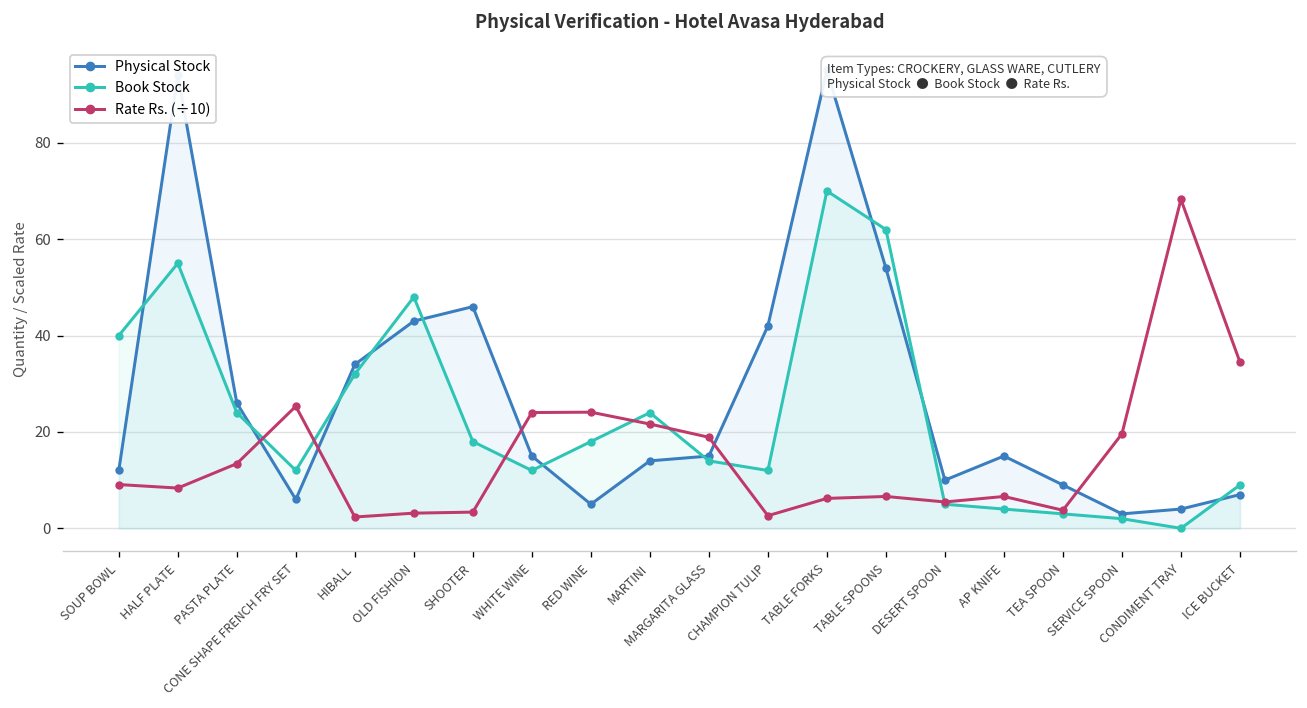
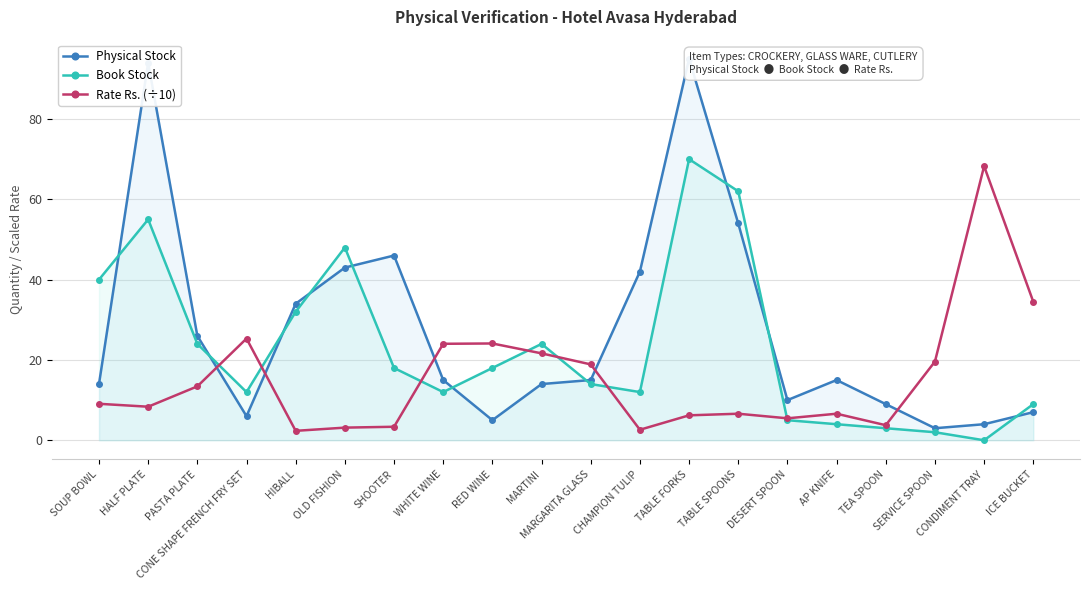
  {
    "Physical Stock": {
-     "SOUP BOWL": 12,
+     "SOUP BOWL": 14,
      "PASTA PLATE": 26,
      "CONE SHAPE FRENCH FRY SET": 6,
      "HIBALL": 34,
      "OLD FISHION": 43,
      "SHOOTER": 46,
      "WHITE WINE": 15,
      "RED WINE": 5,
      "MARTINI": 14,
      "MARGARITA GLASS": 15,
      "CHAMPION TULIP": 42,
      "TABLE SPOONS": 54,
      "DESERT SPOON": 10,
      "AP KNIFE": 15,
      "TEA SPOON": 9,
      "SERVICE SPOON": 3,
      "CONDIMENT TRAY": 4,
      "ICE BUCKET": 7
    },
    "Book Stock": {
      "SOUP BOWL": 40,
      "HALF PLATE": 55,
      "PASTA PLATE": 24,
      "CONE SHAPE FRENCH FRY SET": 12,
      "HIBALL": 32,
      "OLD FISHION": 48,
      "SHOOTER": 18,
      "WHITE WINE": 12,
      "RED WINE": 18,
      "MARTINI": 24,
      "MARGARITA GLASS": 14,
      "CHAMPION TULIP": 12,
      "TABLE FORKS": 70,
      "TABLE SPOONS": 62,
      "AP KNIFE": 4,
      "TEA SPOON": 3,
      "SERVICE SPOON": 2,
      "CONDIMENT TRAY": 0,
      "ICE BUCKET": 9
    },
    "Rate Rs. (÷10)": {
      "SOUP BOWL": 9,
      "HALF PLATE": 8,
      "PASTA PLATE": 13,
      "CONE SHAPE FRENCH FRY SET": 25,
      "HIBALL": 2,
      "OLD FISHION": 3,
      "SHOOTER": 3,
      "WHITE WINE": 24,
      "RED WINE": 24,
      "MARTINI": 22,
      "MARGARITA GLASS": 19,
      "CHAMPION TULIP": 3,
      "TABLE FORKS": 6,
      "TABLE SPOONS": 7,
      "AP KNIFE": 7,
      "TEA SPOON": 4,
      "SERVICE SPOON": 20,
      "CONDIMENT TRAY": 68,
      "ICE BUCKET": 34
    }
  }
